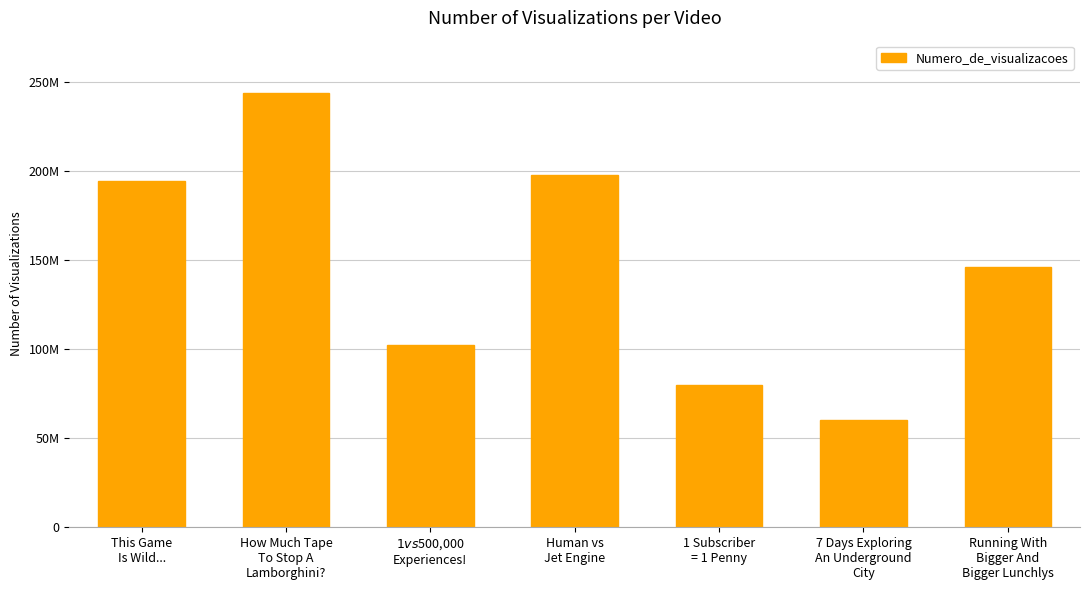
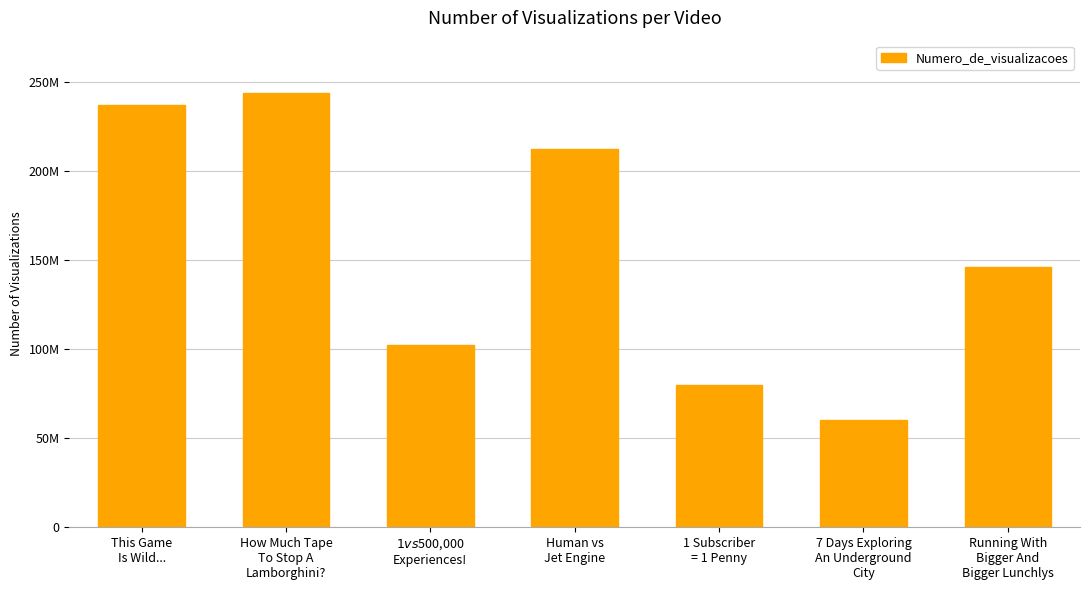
  {
-   "This Game Is Wild...": 194000000,
+   "This Game Is Wild...": 237000000,
    "How Much Tape To Stop A Lamborghini?": 244000000,
-   "Human vs Jet Engine": 198000000,
+   "Human vs Jet Engine": 212000000,
    "1 Subscriber = 1 Penny": 80000000,
    "7 Days Exploring An Underground City": 60000000,
    "Running With Bigger And Bigger Lunchlys": 146000000
  }
